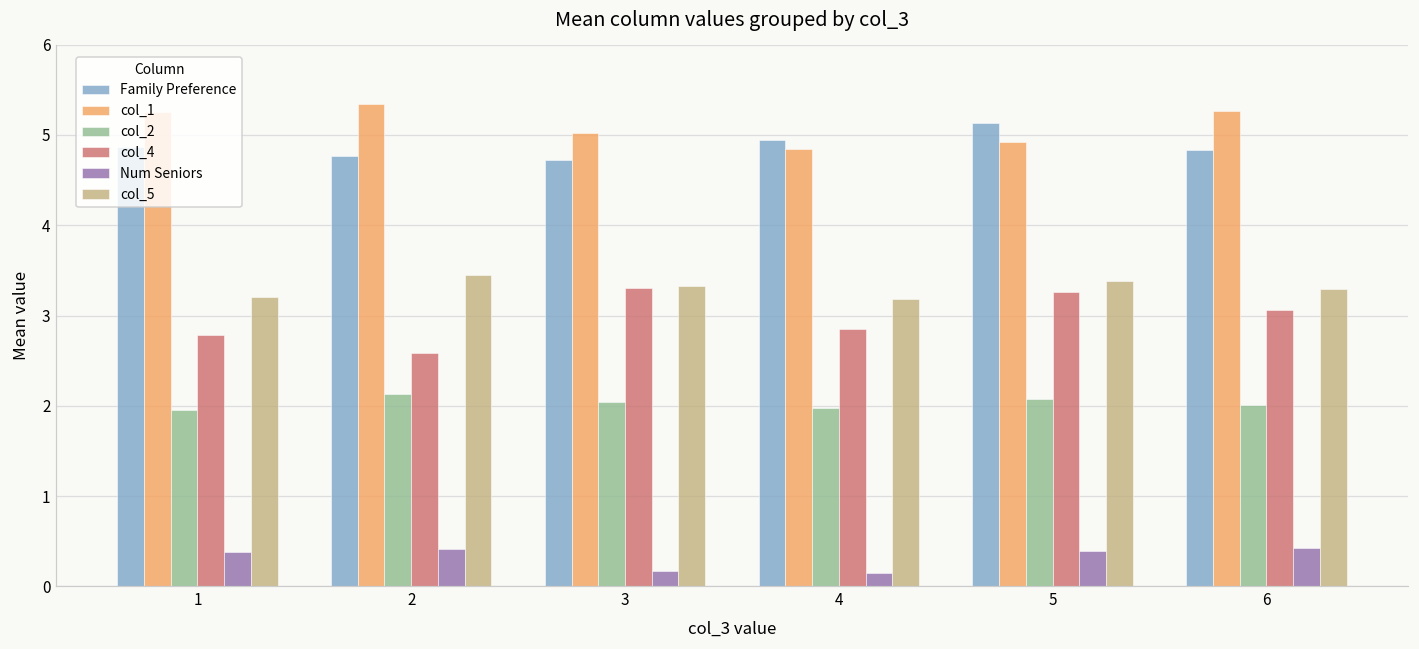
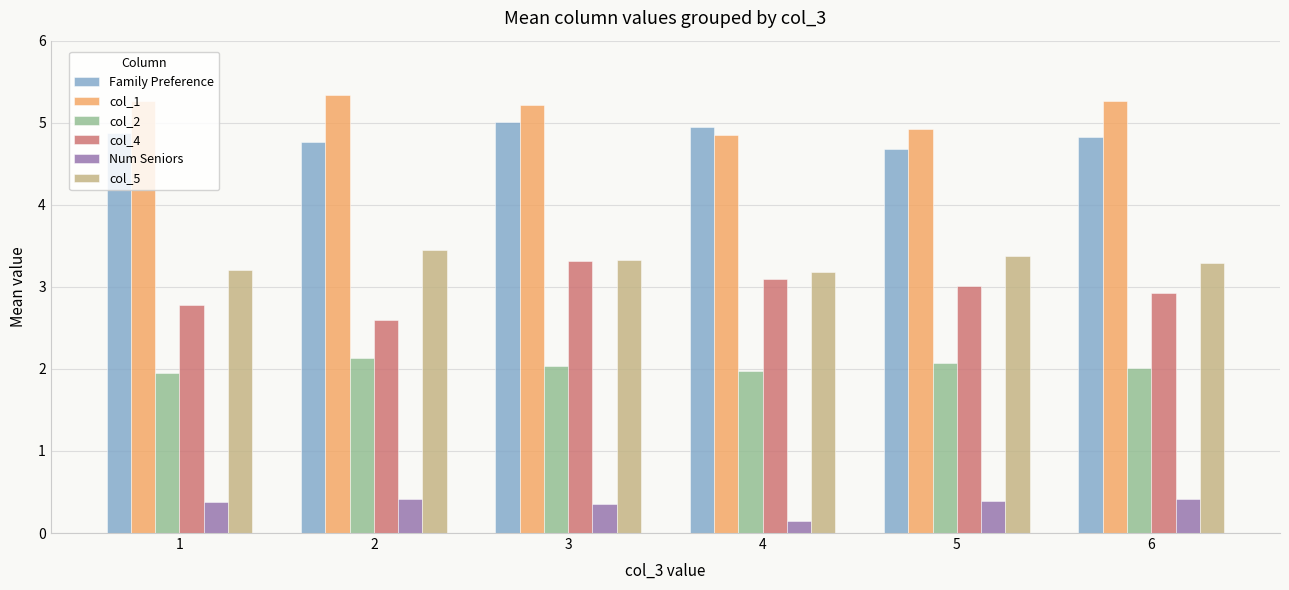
  {
    "Family Preference": {
      "2": 4.8,
-     "3": 4.7,
+     "3": 5.0,
      "4": 5.0,
-     "5": 5.1,
+     "5": 4.7,
      "6": 4.8
    },
    "col_1": {
      "2": 5.3,
-     "3": 5.0,
+     "3": 5.2,
      "4": 4.9,
      "5": 4.9,
      "6": 5.3
    },
    "col_4": {
      "1": 2.8,
      "2": 2.6,
      "3": 3.3,
-     "4": 2.9,
-     "5": 3.3,
-     "6": 3.1
+     "4": 3.1,
+     "5": 3.0,
+     "6": 2.9
    },
    "Num Seniors": {
      "1": 0.4,
      "2": 0.4,
-     "3": 0.2,
+     "3": 0.4,
      "4": 0.2,
      "5": 0.4,
      "6": 0.4
    }
  }
